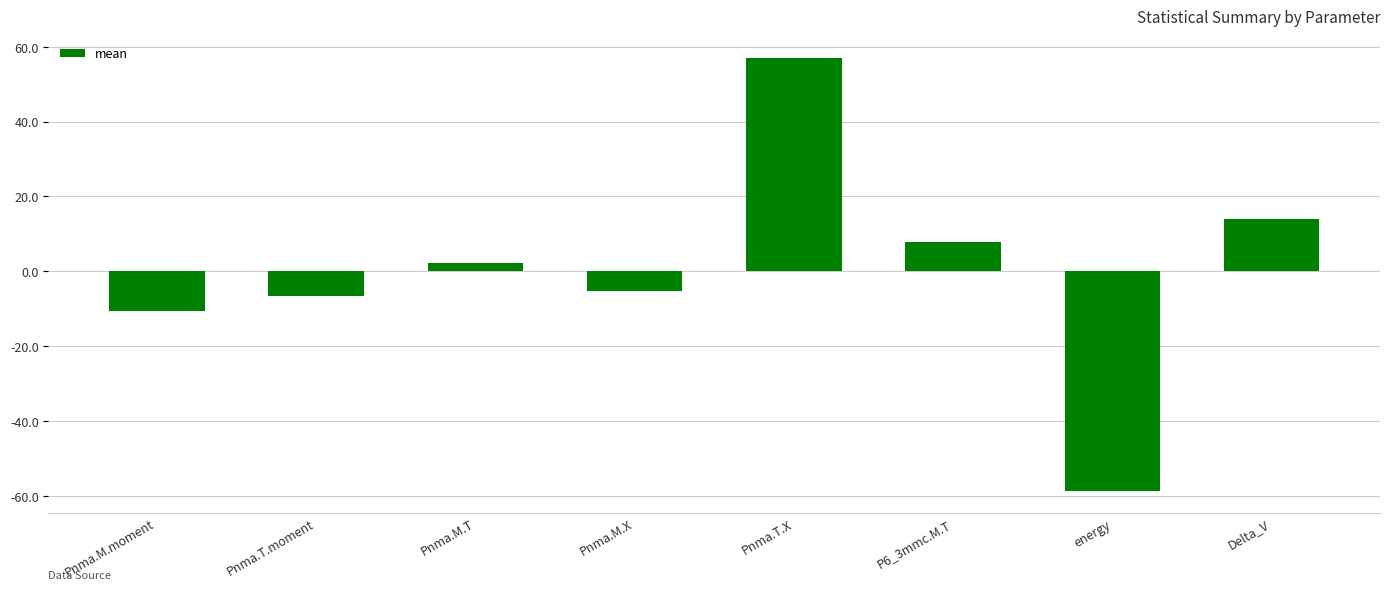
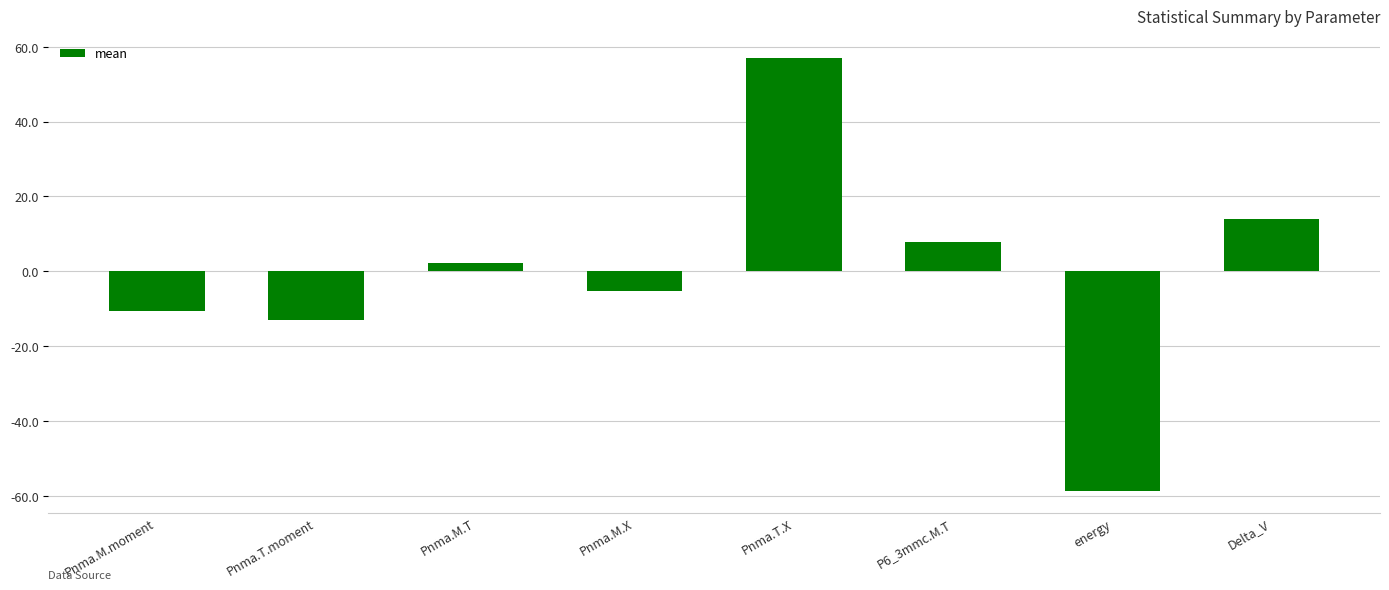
  {
    "Pnma.M.moment": -10,
-   "Pnma.T.moment": -7,
+   "Pnma.T.moment": -13,
    "Pnma.M.T": 2,
    "Pnma.M.X": -5,
    "Pnma.T.X": 57,
    "P6_3mmc.M.T": 8,
    "energy": -59,
    "Delta_V": 14
  }
